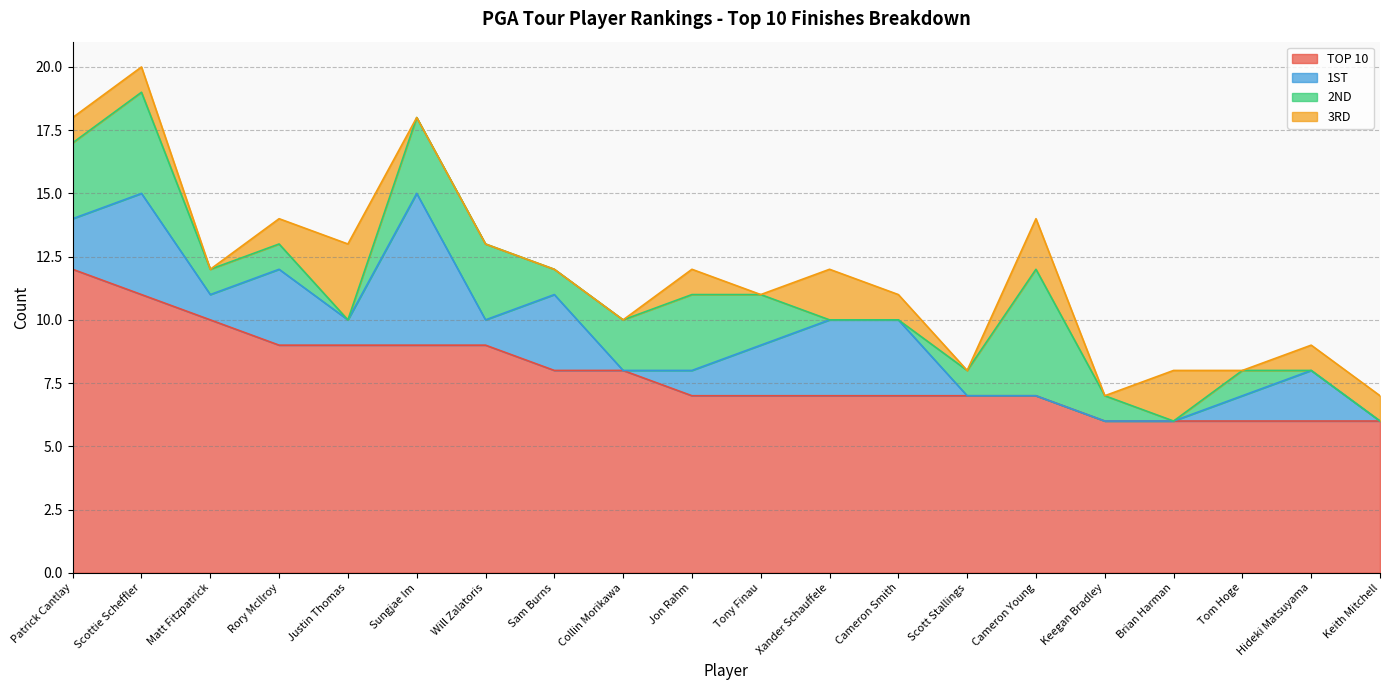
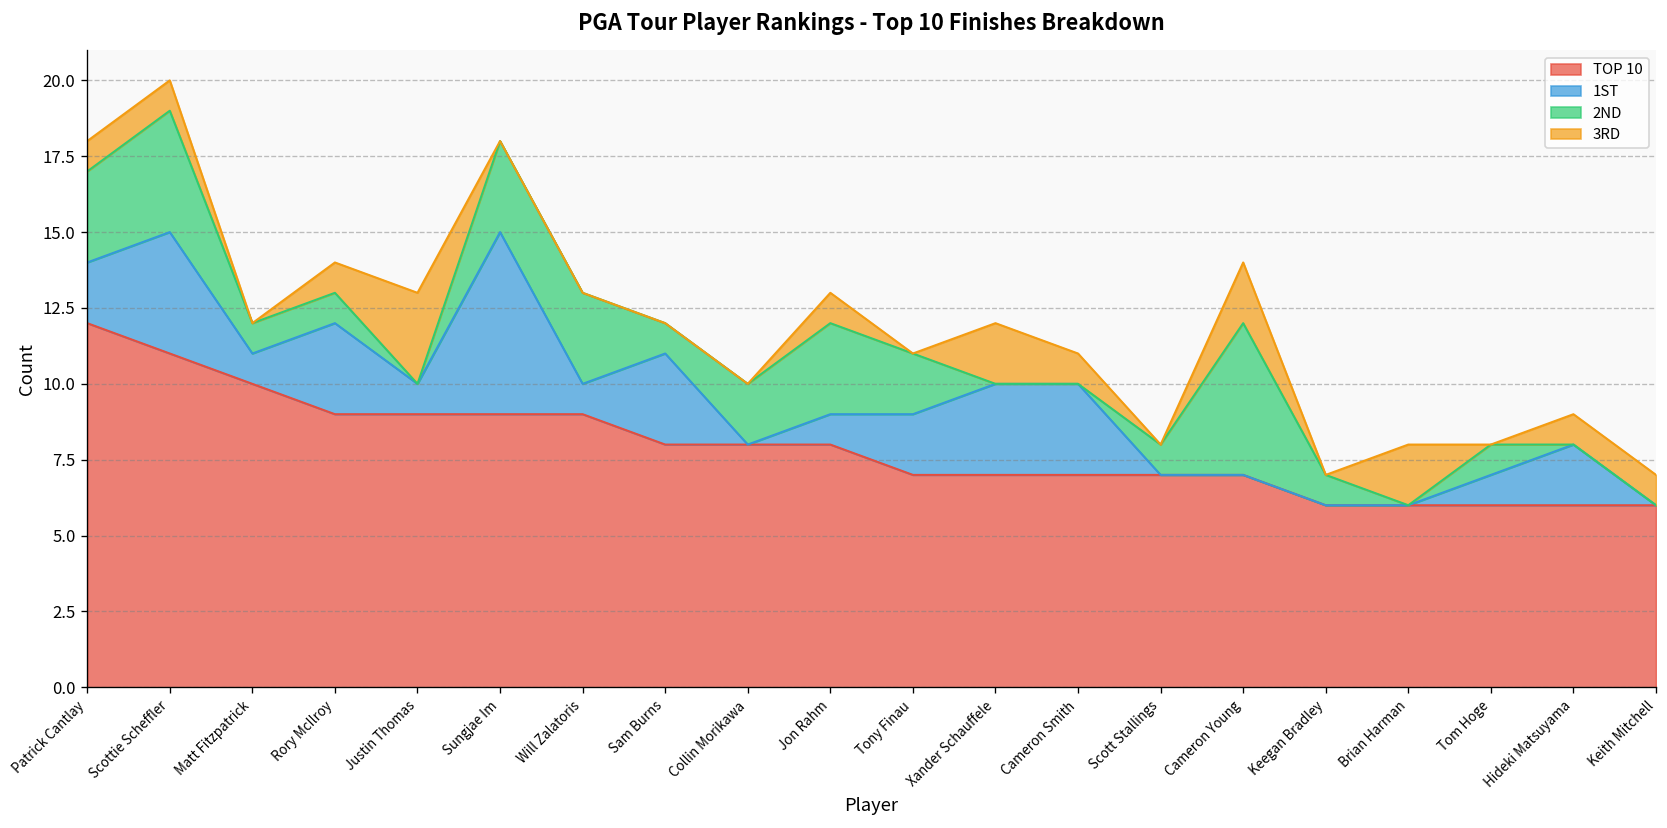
  {
    "TOP 10": {
      "Patrick Cantlay": 12,
      "Scottie Scheffler": 11,
      "Matt Fitzpatrick": 10,
      "Rory McIlroy": 9,
      "Justin Thomas": 9,
      "Sungjae Im": 9,
      "Will Zalatoris": 9,
      "Sam Burns": 8,
-     "Jon Rahm": 7,
+     "Jon Rahm": 8,
      "Tony Finau": 7,
      "Xander Schauffele": 7,
      "Cameron Smith": 7,
      "Tom Hoge": 6,
      "Hideki Matsuyama": 6
    },
    "1ST": {
      "Patrick Cantlay": 2,
      "Scottie Scheffler": 4,
      "Matt Fitzpatrick": 1,
      "Rory McIlroy": 3,
      "Sungjae Im": 6,
      "Will Zalatoris": 1,
      "Sam Burns": 3,
      "Jon Rahm": 1,
      "Tony Finau": 2,
      "Tom Hoge": 1
    },
    "2ND": {
      "Patrick Cantlay": 3,
      "Scottie Scheffler": 4,
      "Rory McIlroy": 1,
      "Jon Rahm": 3,
      "Cameron Young": 5
    },
    "3RD": {
      "Patrick Cantlay": 1,
      "Scottie Scheffler": 1,
      "Rory McIlroy": 1,
      "Justin Thomas": 3,
      "Jon Rahm": 1,
      "Xander Schauffele": 2,
      "Cameron Smith": 1,
      "Cameron Young": 2,
      "Brian Harman": 2,
      "Hideki Matsuyama": 1,
      "Keith Mitchell": 1
    }
  }
